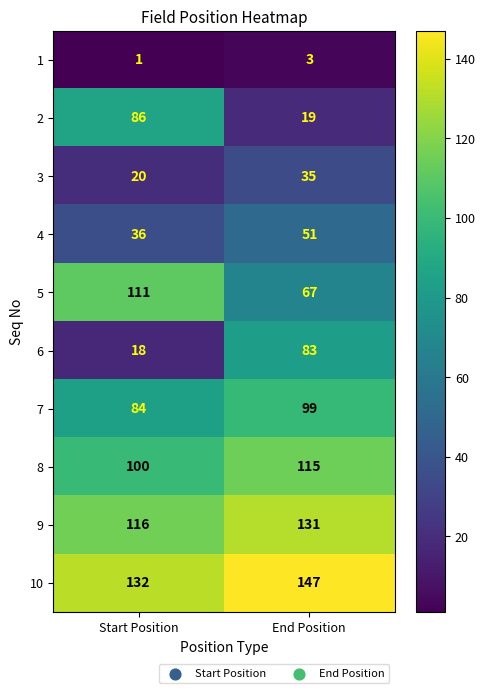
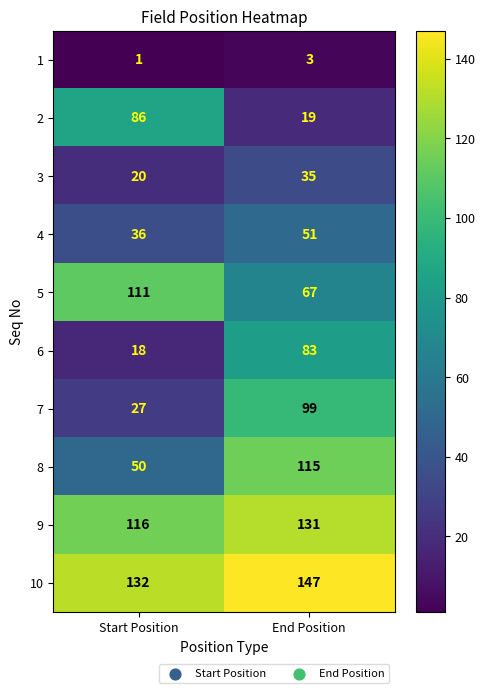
  {
    "1": {
      "Start Position": 1,
      "End Position": 3
    },
    "2": {
      "Start Position": 86,
      "End Position": 19
    },
    "3": {
      "Start Position": 20,
      "End Position": 35
    },
    "4": {
      "Start Position": 36,
      "End Position": 51
    },
    "5": {
      "Start Position": 111,
      "End Position": 67
    },
    "6": {
      "Start Position": 18,
      "End Position": 83
    },
    "7": {
-     "Start Position": 84,
+     "Start Position": 27,
      "End Position": 99
    },
    "8": {
-     "Start Position": 100,
+     "Start Position": 50,
      "End Position": 115
    },
    "9": {
      "Start Position": 116,
      "End Position": 131
    },
    "10": {
      "Start Position": 132,
      "End Position": 147
    }
  }
